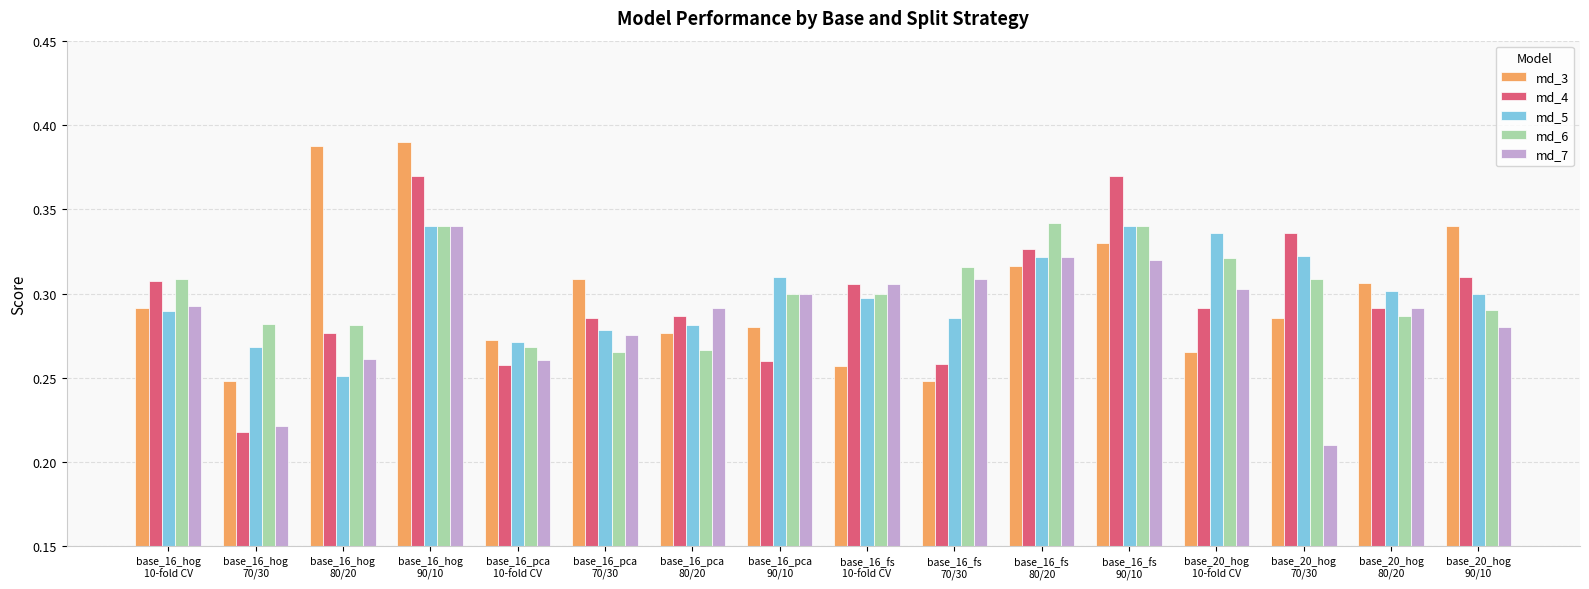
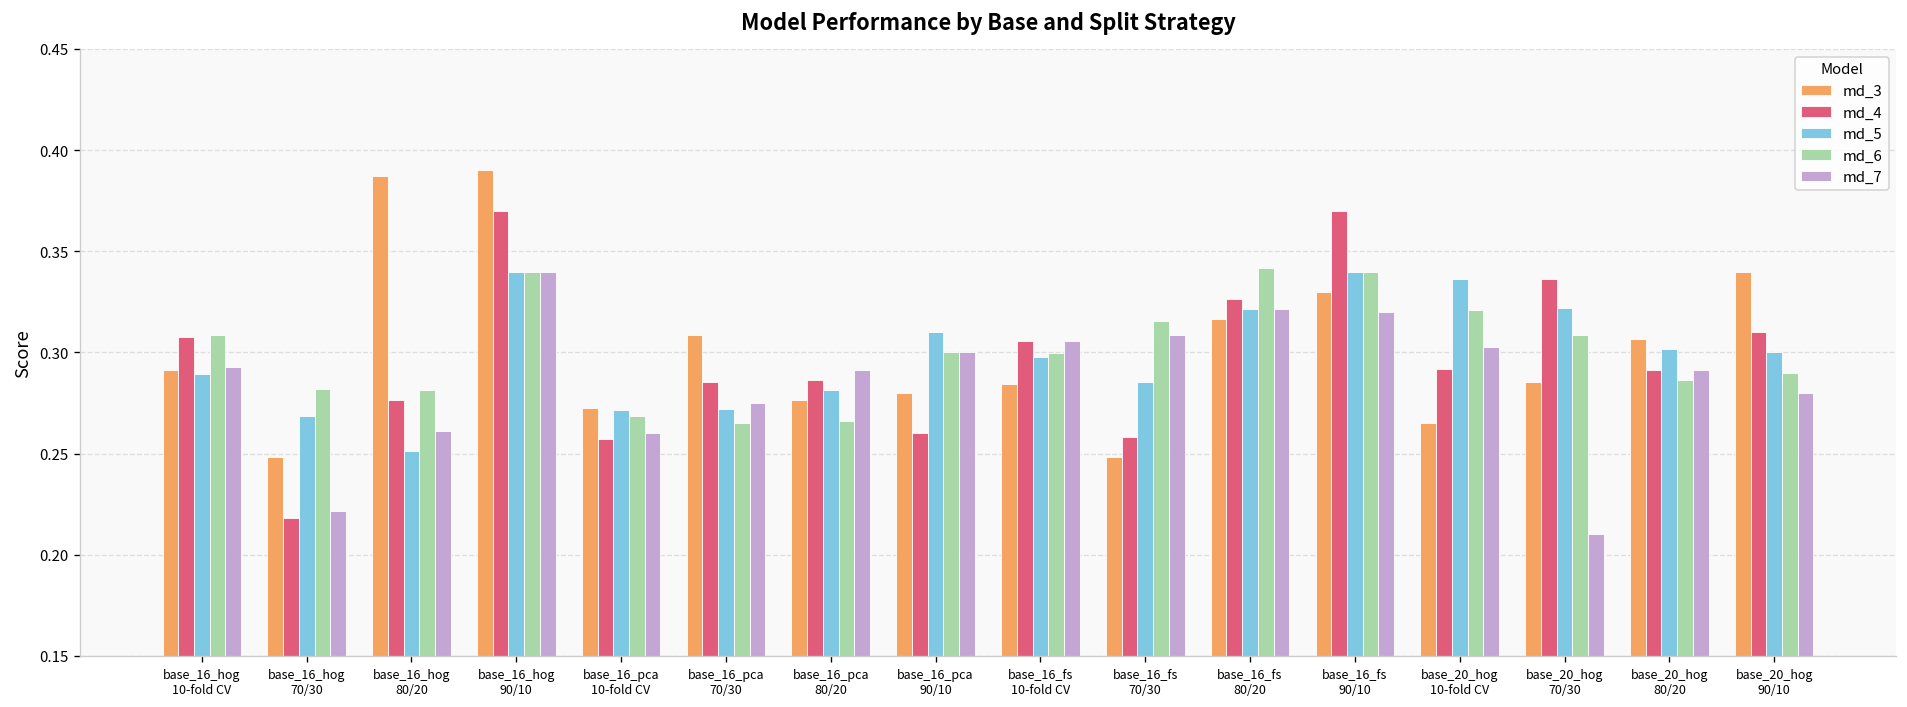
  {
    "md_3": {
      "base_16_hog 10-fold CV": 0.292,
      "base_16_hog 70/30": 0.248,
      "base_16_hog 80/20": 0.387,
      "base_16_hog 90/10": 0.390,
      "base_16_pca 10-fold CV": 0.272,
      "base_16_pca 70/30": 0.309,
      "base_16_pca 80/20": 0.276,
      "base_16_pca 90/10": 0.280,
-     "base_16_fs 10-fold CV": 0.257,
+     "base_16_fs 10-fold CV": 0.285,
      "base_16_fs 70/30": 0.248,
      "base_16_fs 80/20": 0.317,
      "base_16_fs 90/10": 0.330,
      "base_20_hog 10-fold CV": 0.265,
      "base_20_hog 70/30": 0.285,
      "base_20_hog 80/20": 0.307,
      "base_20_hog 90/10": 0.340
    },
    "md_4": {
      "base_16_hog 10-fold CV": 0.308,
      "base_16_hog 70/30": 0.218,
      "base_16_hog 80/20": 0.276,
      "base_16_hog 90/10": 0.370,
      "base_16_pca 10-fold CV": 0.257,
      "base_16_pca 70/30": 0.285,
      "base_16_pca 80/20": 0.286,
      "base_16_pca 90/10": 0.260,
      "base_16_fs 10-fold CV": 0.306,
      "base_16_fs 70/30": 0.258,
      "base_16_fs 80/20": 0.327,
      "base_16_fs 90/10": 0.370,
      "base_20_hog 10-fold CV": 0.292,
      "base_20_hog 70/30": 0.336,
      "base_20_hog 80/20": 0.291,
      "base_20_hog 90/10": 0.310
    },
    "md_5": {
      "base_16_hog 10-fold CV": 0.290,
      "base_16_hog 70/30": 0.268,
      "base_16_hog 80/20": 0.251,
      "base_16_hog 90/10": 0.340,
      "base_16_pca 10-fold CV": 0.271,
-     "base_16_pca 70/30": 0.279,
+     "base_16_pca 70/30": 0.272,
      "base_16_pca 80/20": 0.281,
      "base_16_pca 90/10": 0.310,
      "base_16_fs 10-fold CV": 0.298,
      "base_16_fs 70/30": 0.285,
      "base_16_fs 80/20": 0.322,
      "base_16_fs 90/10": 0.340,
      "base_20_hog 10-fold CV": 0.336,
      "base_20_hog 70/30": 0.322,
      "base_20_hog 80/20": 0.302,
      "base_20_hog 90/10": 0.300
    },
    "md_6": {
      "base_16_hog 10-fold CV": 0.309,
      "base_16_hog 70/30": 0.282,
      "base_16_hog 80/20": 0.281,
      "base_16_hog 90/10": 0.340,
      "base_16_pca 10-fold CV": 0.268,
      "base_16_pca 70/30": 0.265,
      "base_16_pca 80/20": 0.266,
      "base_16_pca 90/10": 0.300,
      "base_16_fs 10-fold CV": 0.300,
      "base_16_fs 70/30": 0.315,
      "base_16_fs 80/20": 0.342,
      "base_16_fs 90/10": 0.340,
      "base_20_hog 10-fold CV": 0.321,
      "base_20_hog 70/30": 0.309,
      "base_20_hog 80/20": 0.286,
      "base_20_hog 90/10": 0.290
    },
    "md_7": {
      "base_16_hog 10-fold CV": 0.293,
      "base_16_hog 70/30": 0.221,
      "base_16_hog 80/20": 0.261,
      "base_16_hog 90/10": 0.340,
      "base_16_pca 10-fold CV": 0.260,
      "base_16_pca 70/30": 0.275,
      "base_16_pca 80/20": 0.291,
      "base_16_pca 90/10": 0.300,
      "base_16_fs 10-fold CV": 0.306,
      "base_16_fs 70/30": 0.309,
      "base_16_fs 80/20": 0.322,
      "base_16_fs 90/10": 0.320,
      "base_20_hog 10-fold CV": 0.303,
      "base_20_hog 70/30": 0.210,
      "base_20_hog 80/20": 0.291,
      "base_20_hog 90/10": 0.280
    }
  }
